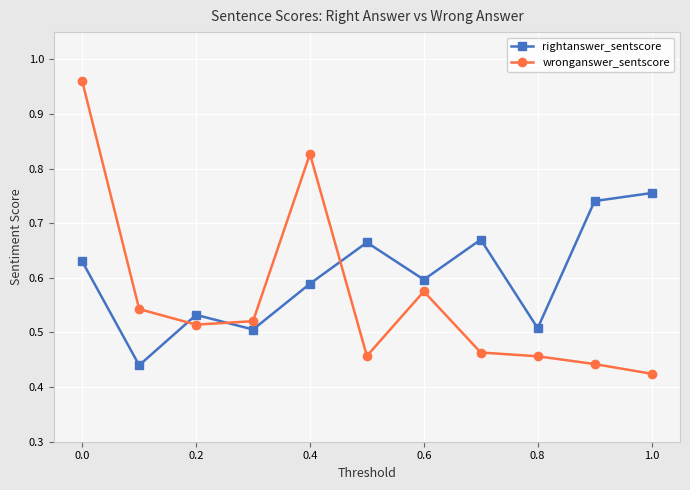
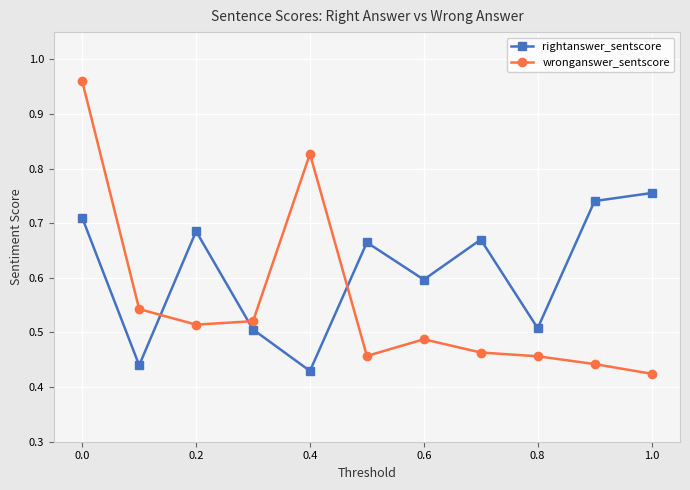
  {
    "rightanswer_sentscore": {
-     "0.0": 0.63,
-     "0.2": 0.53,
-     "0.4": 0.59,
+     "0.0": 0.71,
+     "0.2": 0.69,
+     "0.4": 0.43,
      "0.6": 0.60,
      "0.8": 0.51,
      "1.0": 0.76
    },
    "wronganswer_sentscore": {
      "0.0": 0.96,
      "0.2": 0.51,
      "0.4": 0.83,
-     "0.6": 0.58,
+     "0.6": 0.49,
      "0.8": 0.46,
      "1.0": 0.42
    }
  }
